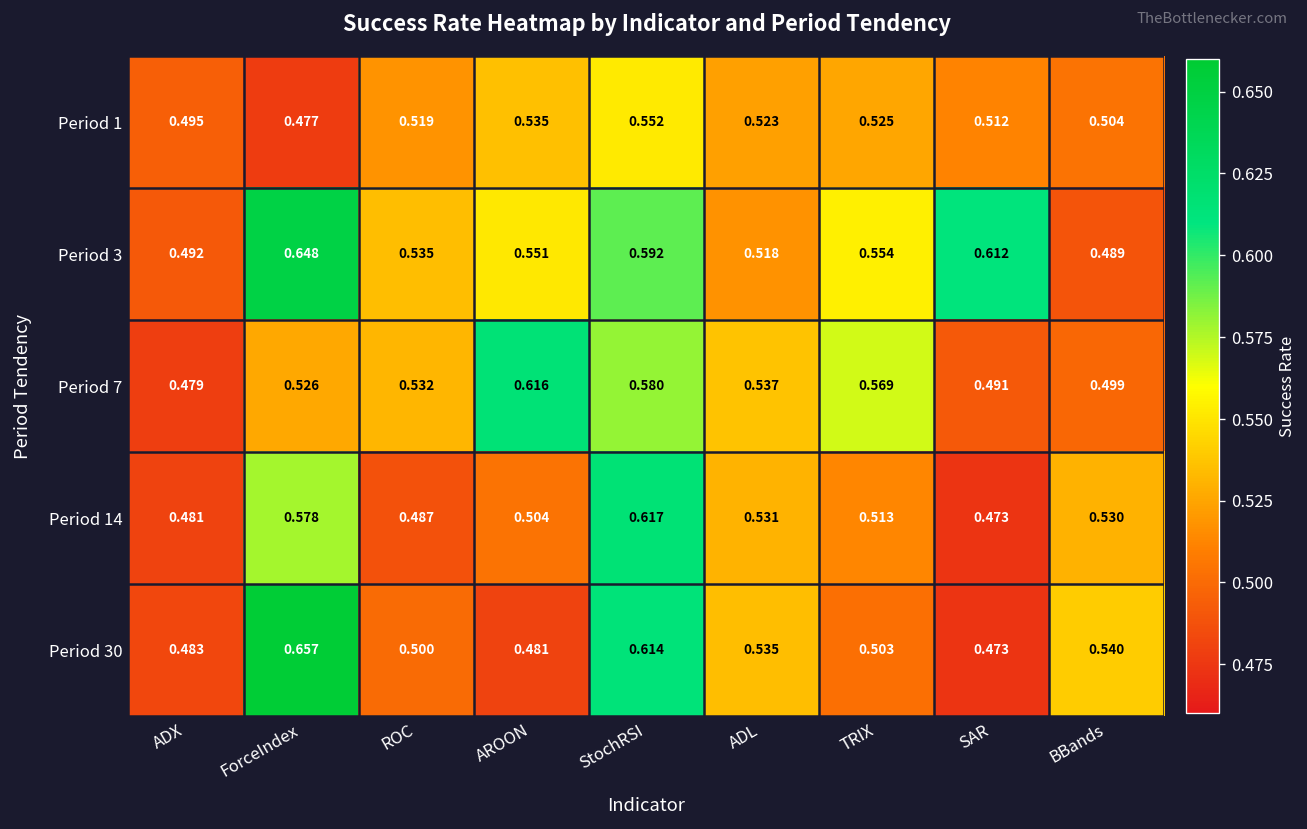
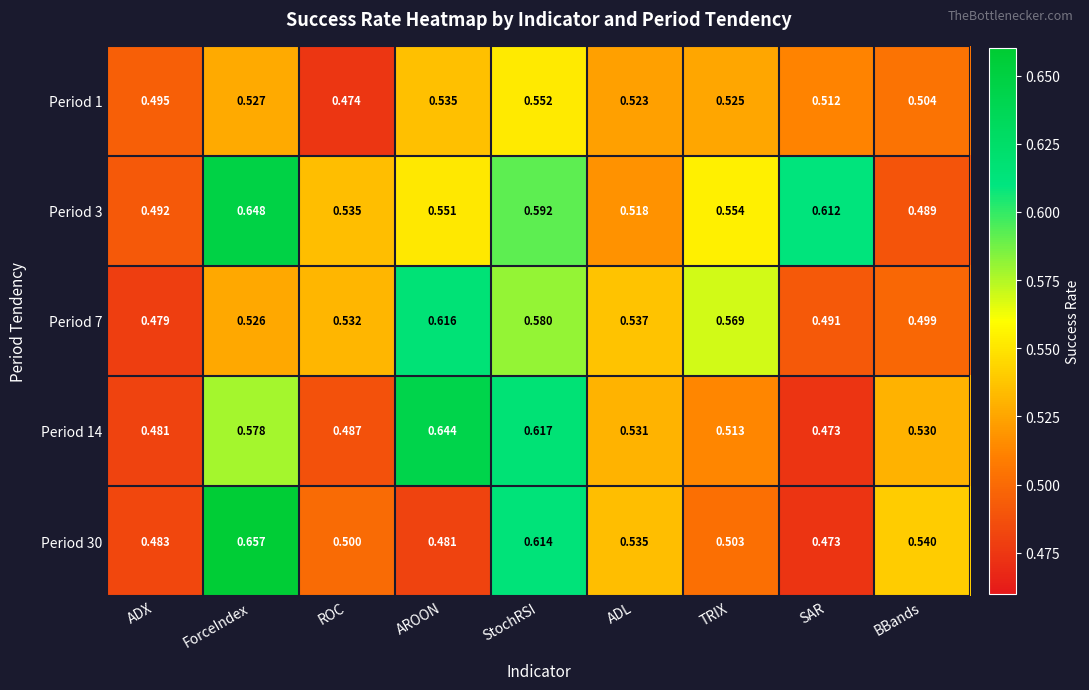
  {
    "Period 1": {
      "ADX": 0.495,
-     "ForceIndex": 0.477,
-     "ROC": 0.519,
+     "ForceIndex": 0.527,
+     "ROC": 0.474,
      "AROON": 0.535,
      "StochRSI": 0.552,
      "ADL": 0.523,
      "TRIX": 0.525,
      "SAR": 0.512,
      "BBands": 0.504
    },
    "Period 3": {
      "ADX": 0.492,
      "ForceIndex": 0.648,
      "ROC": 0.535,
      "AROON": 0.551,
      "StochRSI": 0.592,
      "ADL": 0.518,
      "TRIX": 0.554,
      "SAR": 0.612,
      "BBands": 0.489
    },
    "Period 7": {
      "ADX": 0.479,
      "ForceIndex": 0.526,
      "ROC": 0.532,
      "AROON": 0.616,
      "StochRSI": 0.580,
      "ADL": 0.537,
      "TRIX": 0.569,
      "SAR": 0.491,
      "BBands": 0.499
    },
    "Period 14": {
      "ADX": 0.481,
      "ForceIndex": 0.578,
      "ROC": 0.487,
-     "AROON": 0.504,
+     "AROON": 0.644,
      "StochRSI": 0.617,
      "ADL": 0.531,
      "TRIX": 0.513,
      "SAR": 0.473,
      "BBands": 0.530
    },
    "Period 30": {
      "ADX": 0.483,
      "ForceIndex": 0.657,
      "ROC": 0.500,
      "AROON": 0.481,
      "StochRSI": 0.614,
      "ADL": 0.535,
      "TRIX": 0.503,
      "SAR": 0.473,
      "BBands": 0.540
    }
  }
